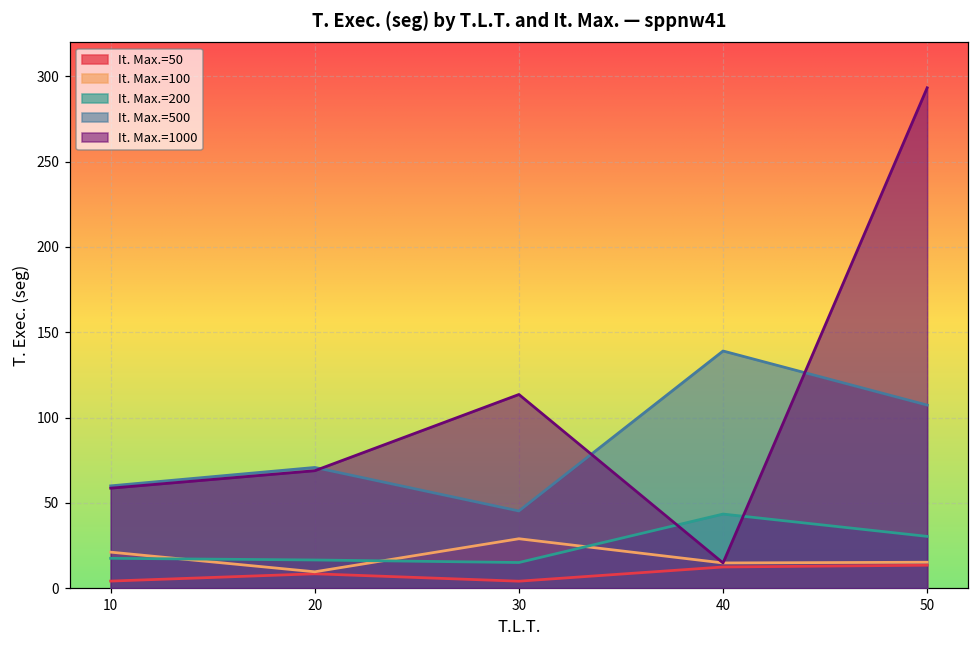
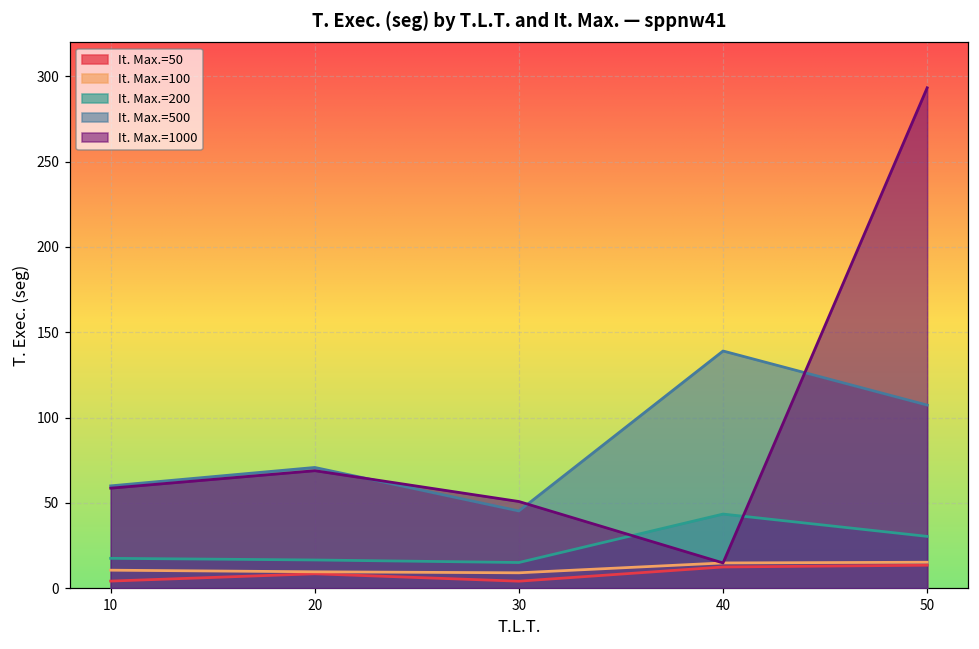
  {
    "It. Max.=50": {
      "10": 4,
      "30": 4,
      "40": 12,
      "50": 13
    },
    "It. Max.=100": {
-     "10": 21,
-     "30": 29,
+     "10": 11,
+     "30": 9,
      "50": 15
    },
    "It. Max.=1000": {
      "20": 69,
-     "30": 114,
+     "30": 51,
      "50": 293
    }
  }
